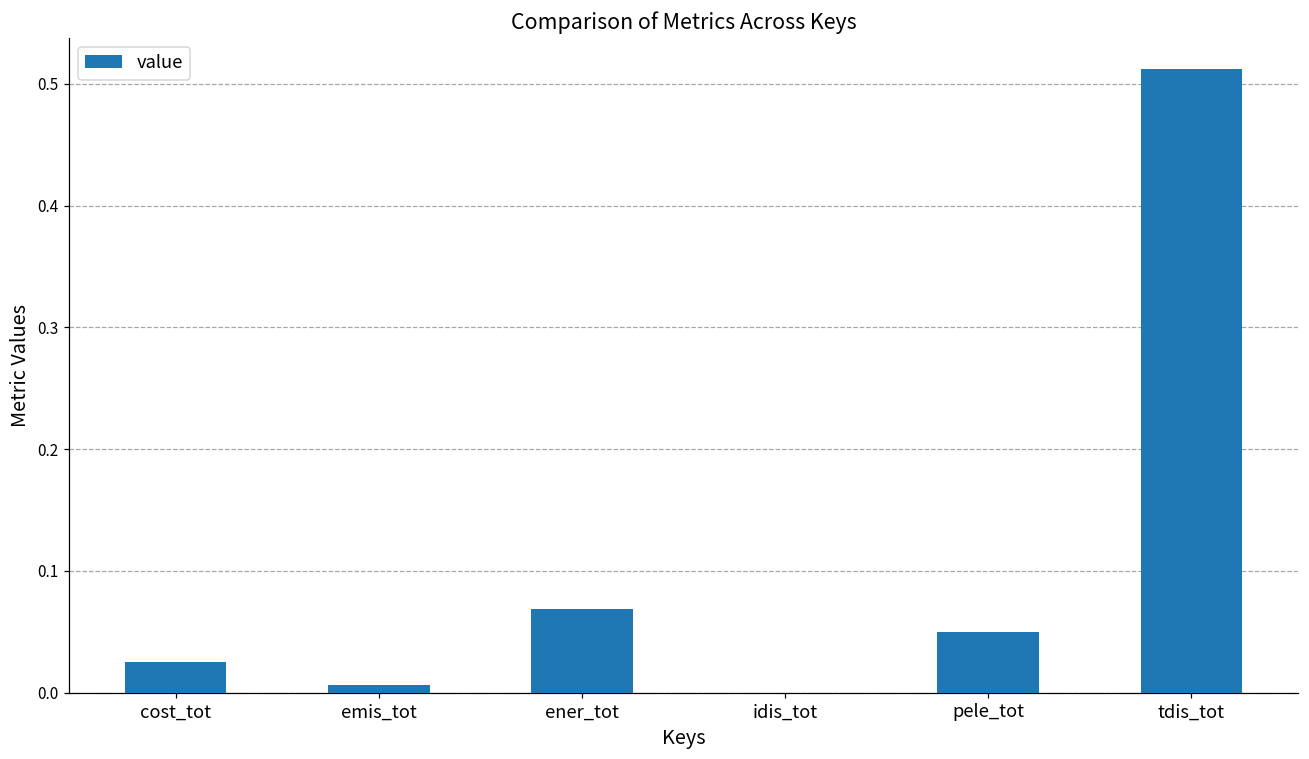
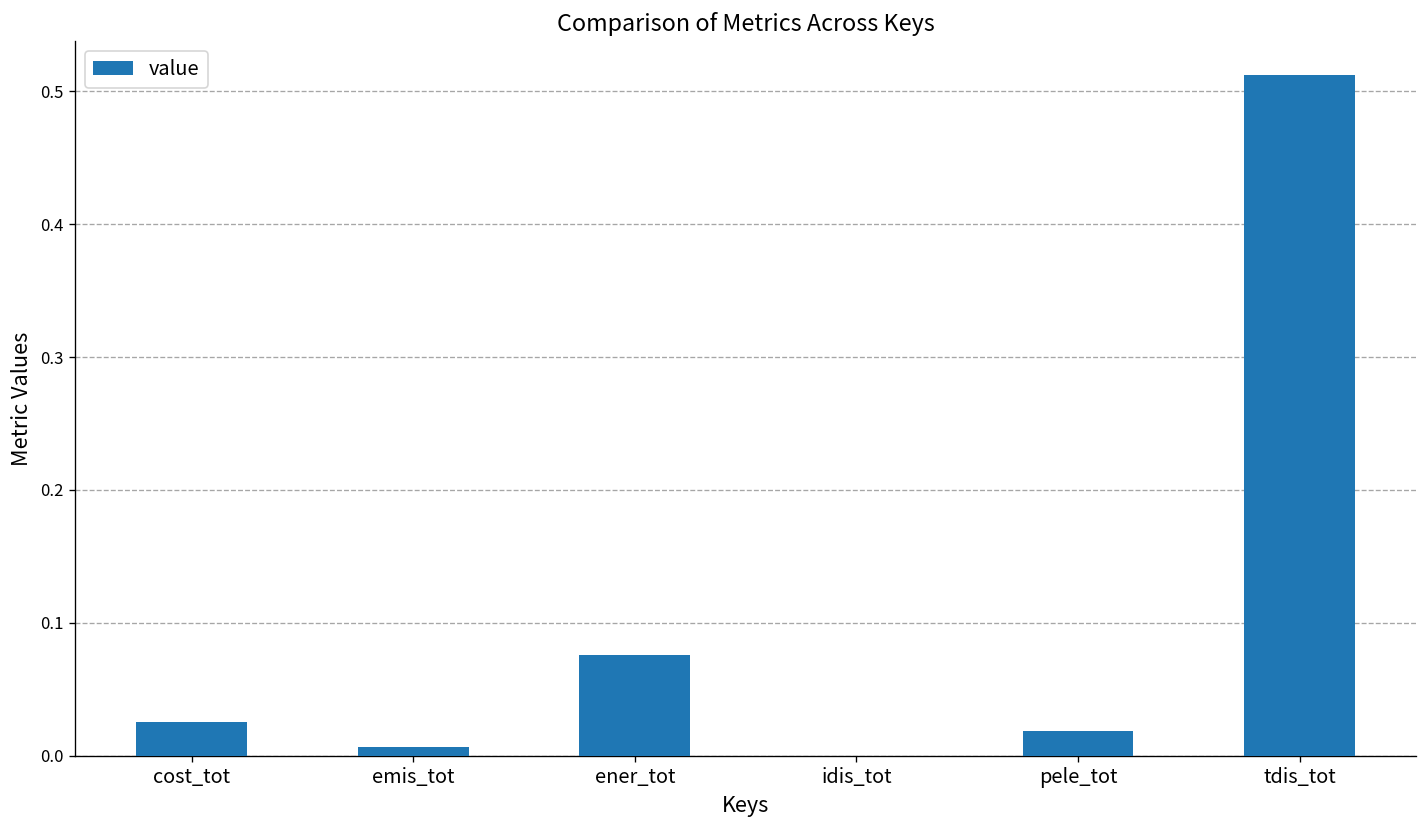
  {
    "cost_tot": 0.025,
    "emis_tot": 0.006,
-   "ener_tot": 0.069,
+   "ener_tot": 0.076,
    "idis_tot": 0.000,
-   "pele_tot": 0.050,
+   "pele_tot": 0.019,
    "tdis_tot": 0.512
  }
